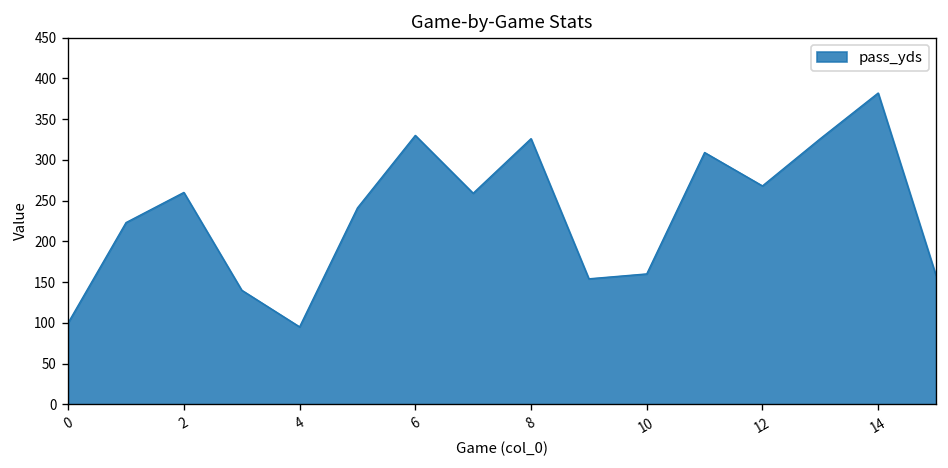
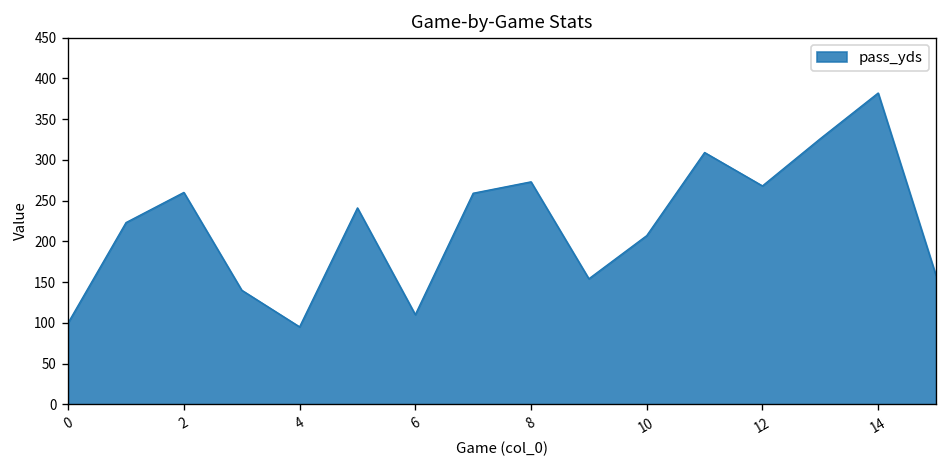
  {
    "0": 100,
    "2": 260,
    "4": 100,
-   "6": 330,
-   "8": 330,
-   "10": 160,
+   "6": 110,
+   "8": 270,
+   "10": 210,
    "12": 270,
    "14": 380
  }
